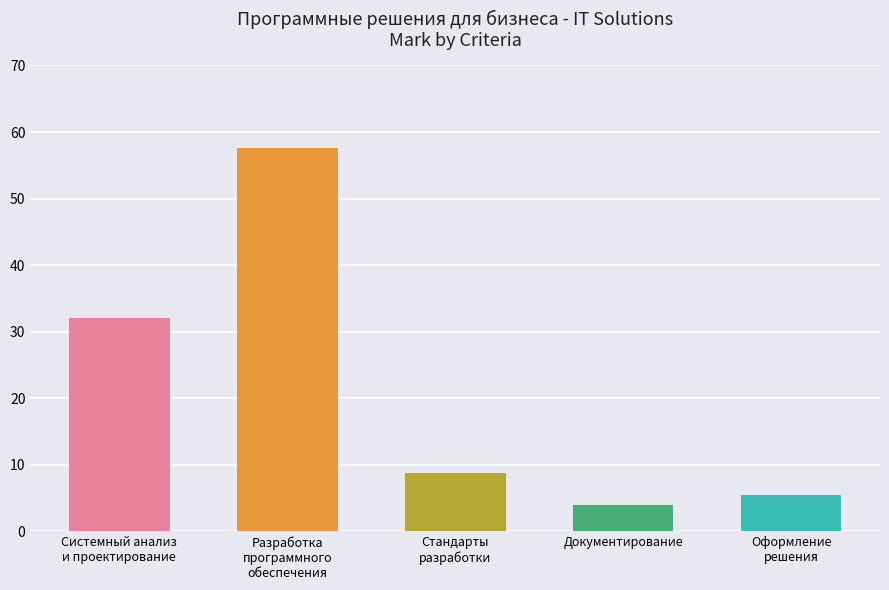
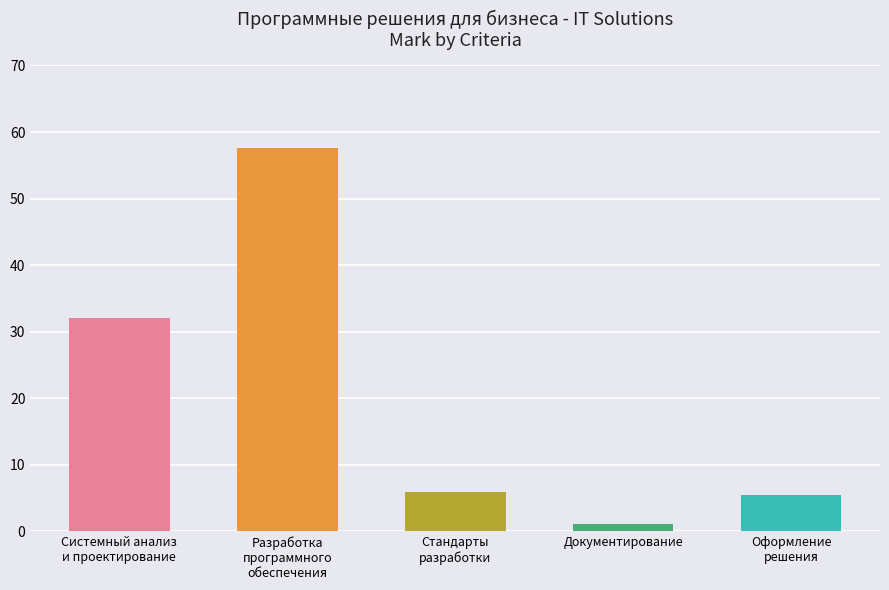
  {
    "Системный анализ и проектирование": 32,
    "Разработка программного обеспечения": 58,
-   "Стандарты разработки": 9,
-   "Документирование": 4,
+   "Стандарты разработки": 6,
+   "Документирование": 1,
    "Оформление решения": 6
  }
